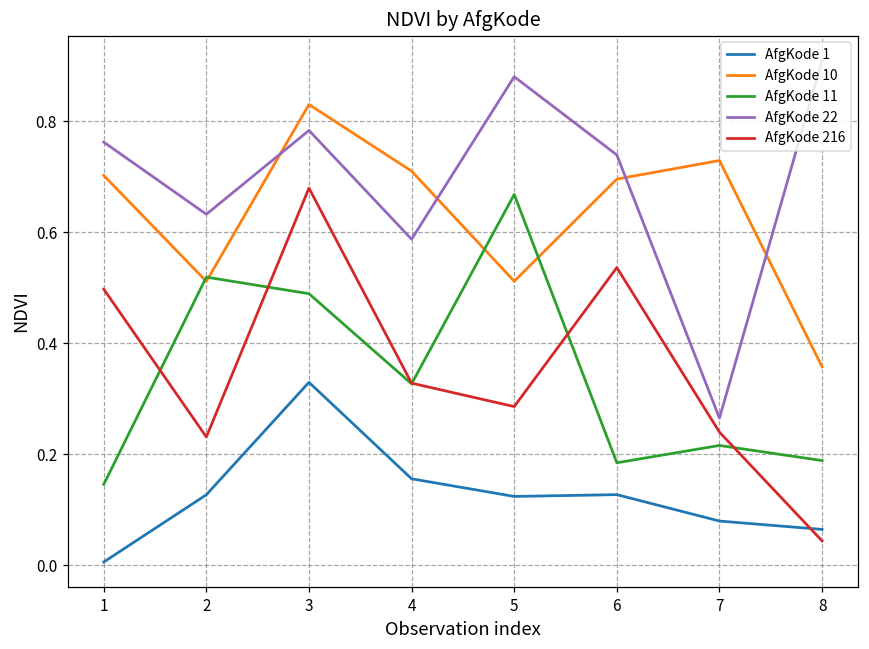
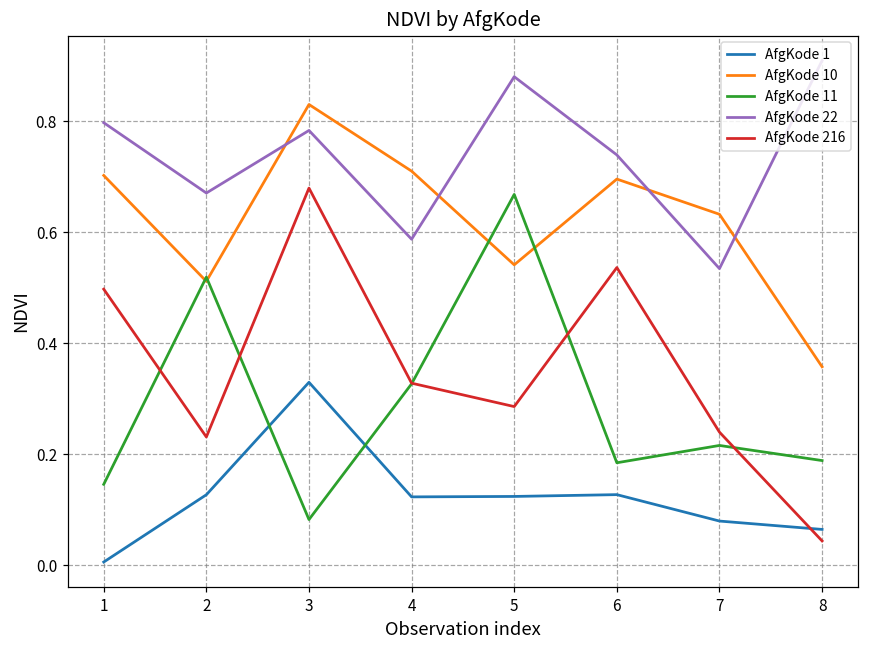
  {
    "AfgKode 1": {
      "1": 0.01,
      "2": 0.13,
      "3": 0.33,
-     "4": 0.16,
+     "4": 0.12,
      "5": 0.12,
      "6": 0.13,
      "7": 0.08,
      "8": 0.06
    },
    "AfgKode 10": {
      "1": 0.70,
      "2": 0.51,
      "3": 0.83,
      "4": 0.71,
-     "5": 0.51,
+     "5": 0.54,
      "6": 0.70,
-     "7": 0.73,
+     "7": 0.63,
      "8": 0.36
    },
    "AfgKode 11": {
      "1": 0.15,
      "2": 0.52,
-     "3": 0.49,
+     "3": 0.08,
      "5": 0.67,
      "6": 0.18,
      "7": 0.22,
      "8": 0.19
    },
    "AfgKode 22": {
-     "1": 0.76,
-     "2": 0.63,
+     "1": 0.80,
+     "2": 0.67,
      "3": 0.78,
      "4": 0.59,
      "5": 0.88,
      "6": 0.74,
-     "7": 0.27
+     "7": 0.53
    },
    "AfgKode 216": {
      "1": 0.50,
      "2": 0.23,
      "3": 0.68,
      "5": 0.29,
      "6": 0.54,
      "7": 0.24,
      "8": 0.04
    }
  }
